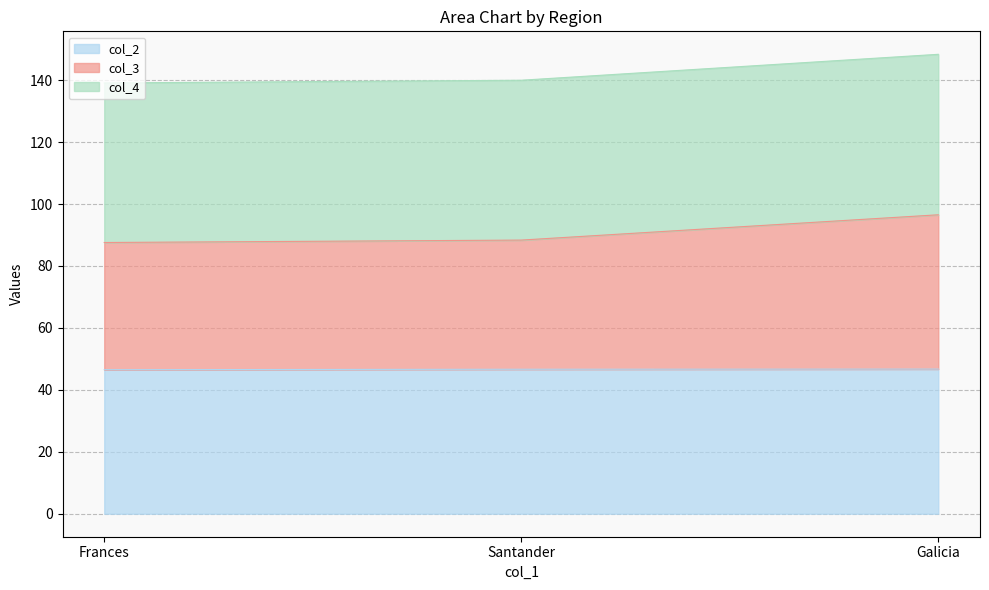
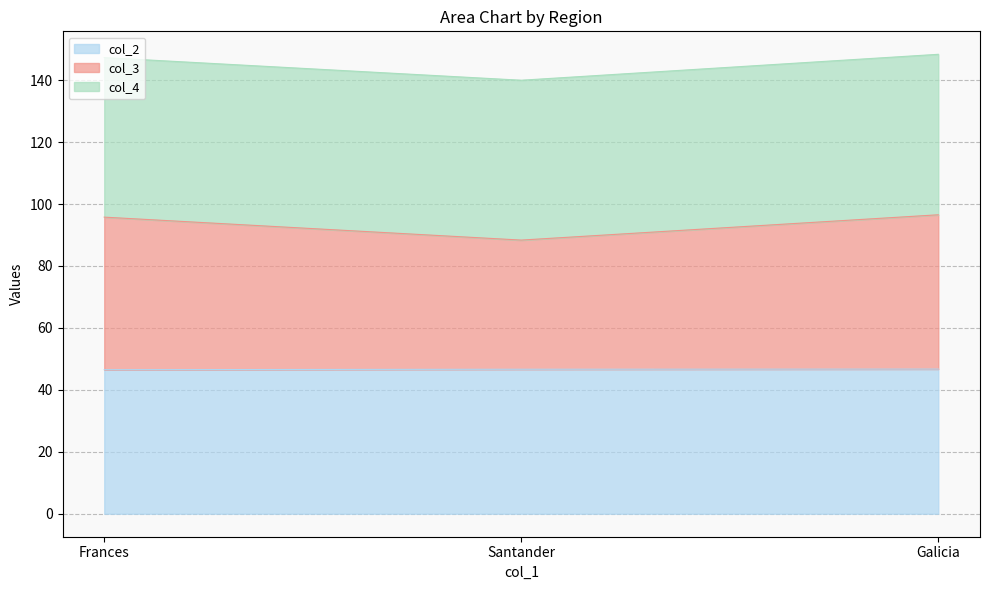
  {
    "col_3": {
-     "Frances": 41,
+     "Frances": 49,
      "Santander": 42,
      "Galicia": 50
    }
  }
